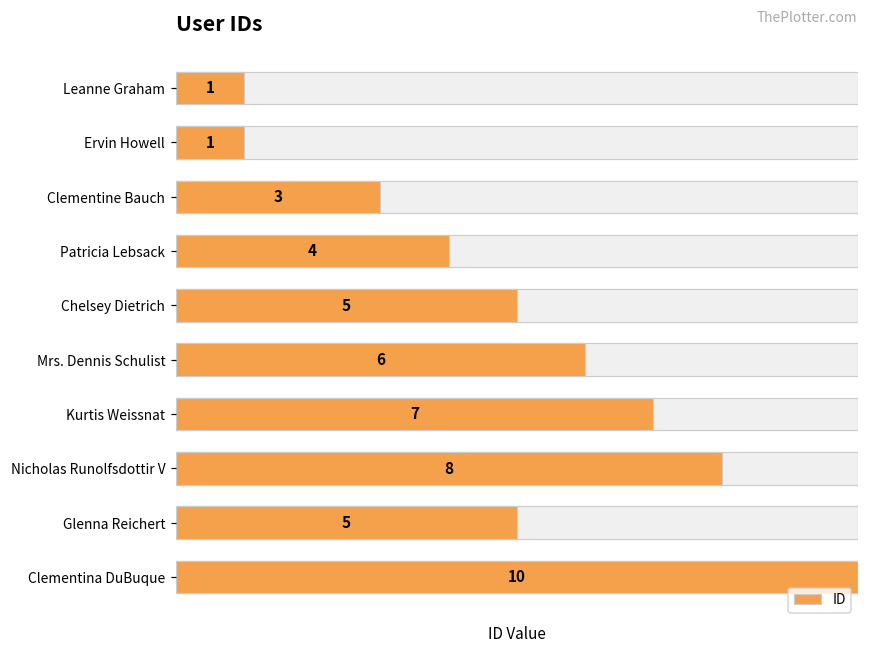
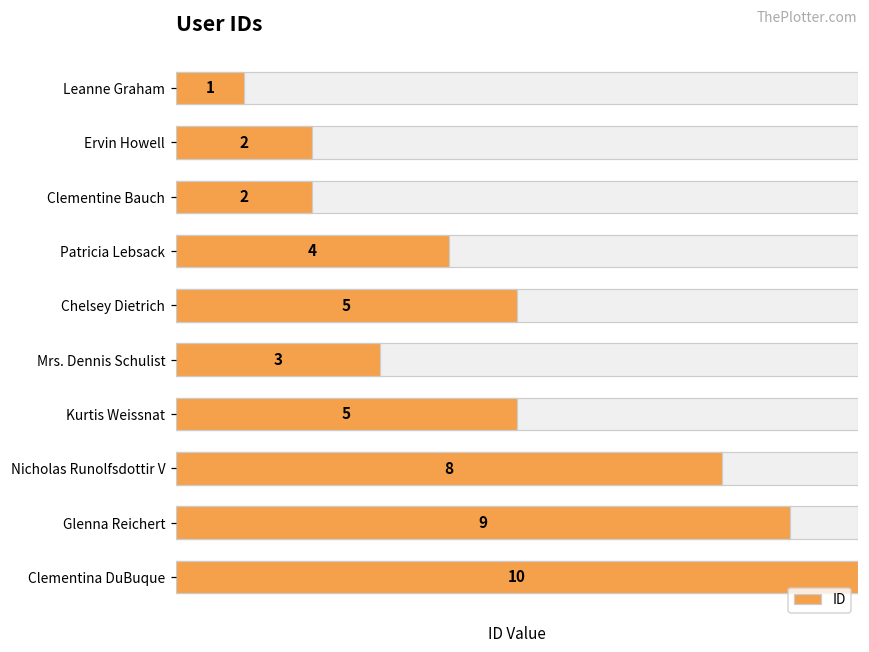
  {
    "ID": {
-     "Ervin Howell": 1,
-     "Clementine Bauch": 3,
-     "Mrs. Dennis Schulist": 6,
-     "Kurtis Weissnat": 7,
-     "Glenna Reichert": 5,
+     "Ervin Howell": 2,
+     "Clementine Bauch": 2,
+     "Mrs. Dennis Schulist": 3,
+     "Kurtis Weissnat": 5,
+     "Glenna Reichert": 9,
      "Clementina DuBuque": 10
    }
  }
